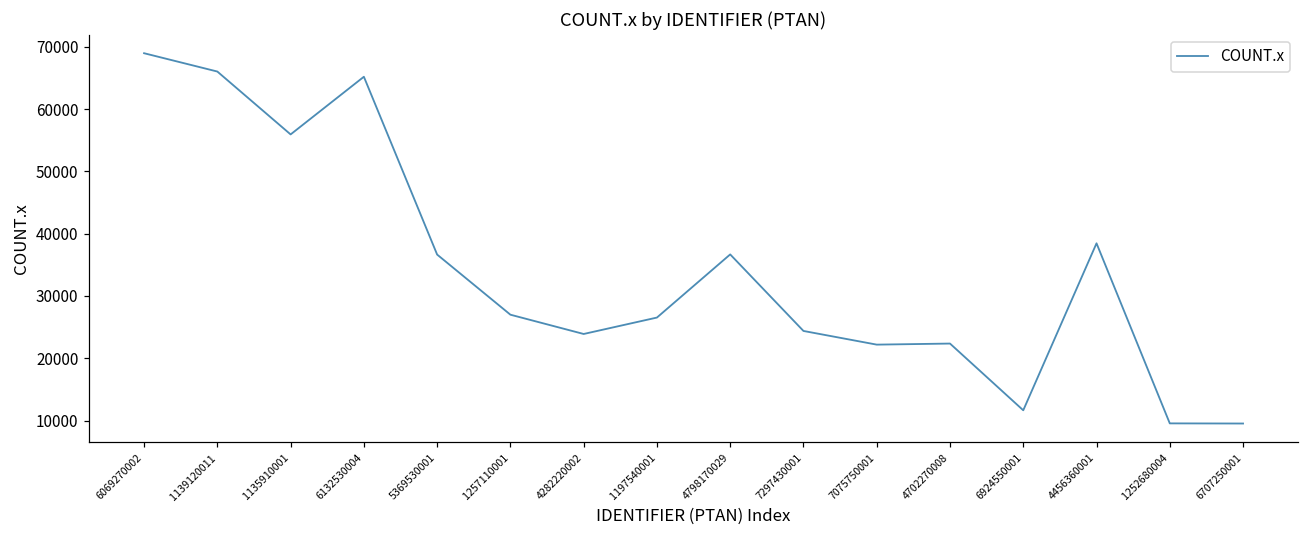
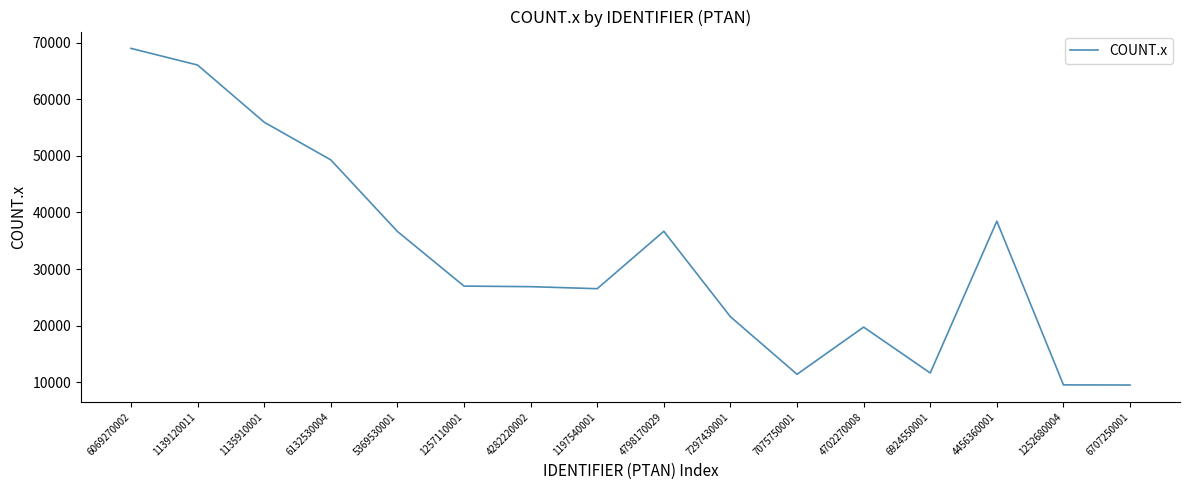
  {
    "6069270002": 69000,
    "1139120011": 66000,
    "1135910001": 56000,
-   "6132530004": 65000,
+   "6132530004": 49000,
    "5369530001": 37000,
    "1257110001": 27000,
-   "4282220002": 24000,
+   "4282220002": 27000,
    "1197540001": 27000,
    "4798170029": 37000,
-   "7297430001": 24000,
-   "7075750001": 22000,
-   "4702270008": 22000,
+   "7297430001": 22000,
+   "7075750001": 11000,
+   "4702270008": 20000,
    "6924550001": 12000,
    "4456360001": 38000,
    "1252680004": 10000,
    "6707250001": 10000
  }
